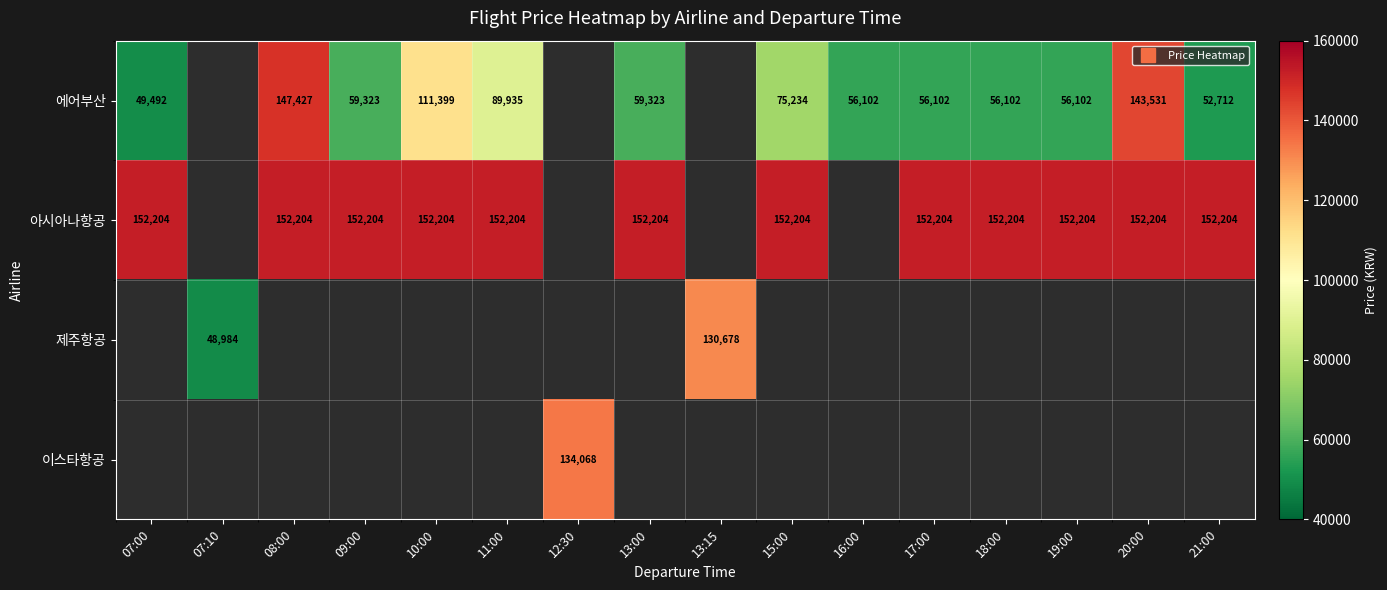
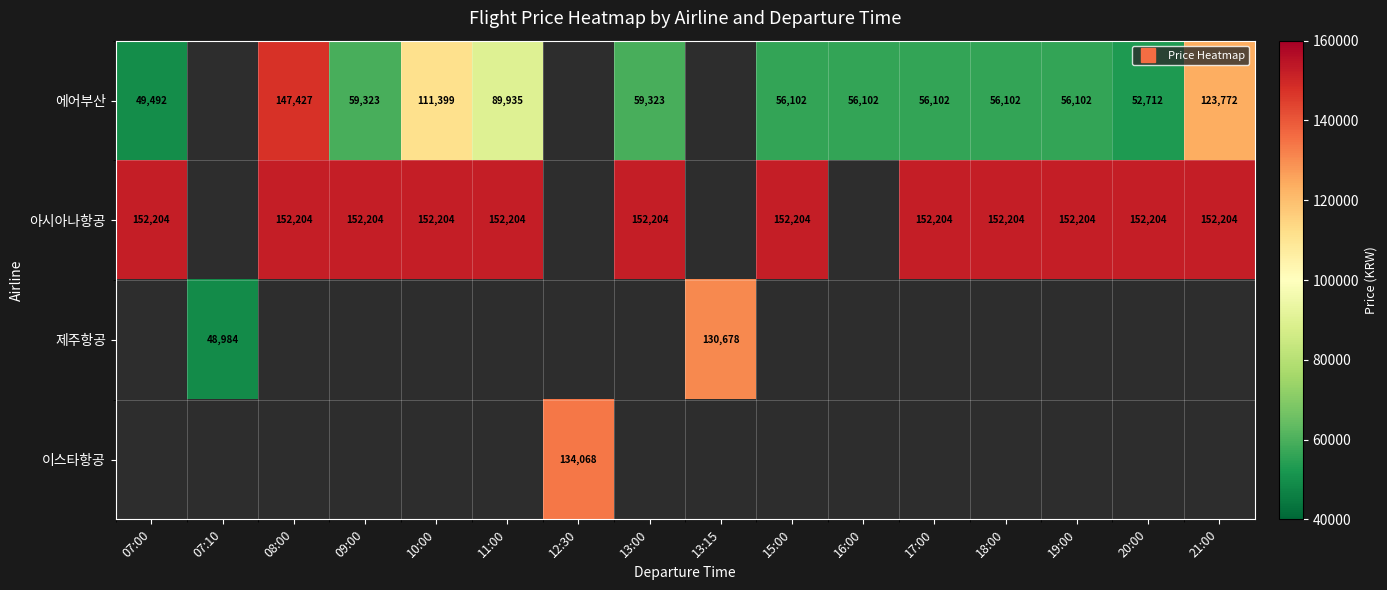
  {
    "에어부산": {
      "07:00": "49,492",
      "08:00": "147,427",
      "09:00": "59,323",
      "10:00": "111,399",
      "11:00": "89,935",
      "13:00": "59,323",
-     "15:00": "75,234",
+     "15:00": "56,102",
      "16:00": "56,102",
      "17:00": "56,102",
      "18:00": "56,102",
      "19:00": "56,102",
-     "20:00": "143,531",
-     "21:00": "52,712"
+     "20:00": "52,712",
+     "21:00": "123,772"
    },
    "아시아나항공": {
      "07:00": "152,204",
      "08:00": "152,204",
      "09:00": "152,204",
      "10:00": "152,204",
      "11:00": "152,204",
      "13:00": "152,204",
      "15:00": "152,204",
      "17:00": "152,204",
      "18:00": "152,204",
      "19:00": "152,204",
      "20:00": "152,204",
      "21:00": "152,204"
    },
    "제주항공": {
      "07:10": "48,984",
      "13:15": "130,678"
    },
    "이스타항공": {
      "12:30": "134,068"
    }
  }
